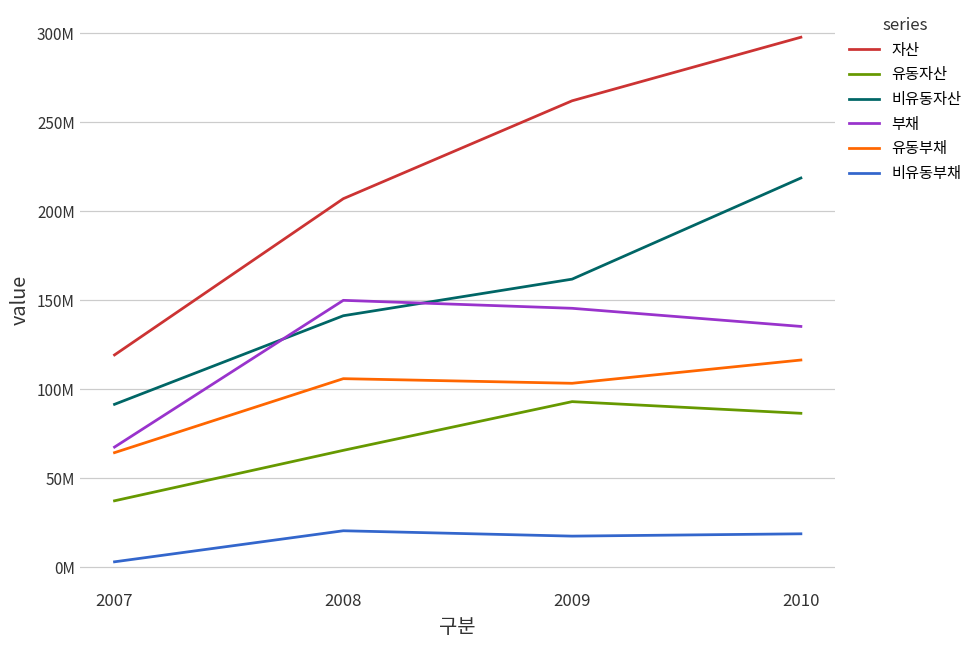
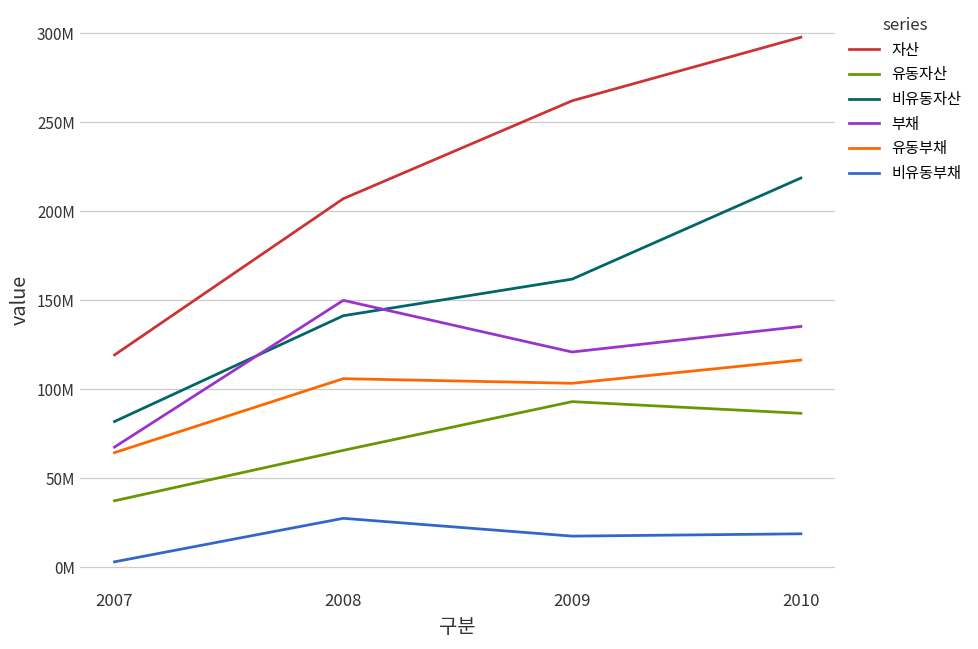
  {
    "자산": {
      "2007": 119000000,
      "2008": 207000000,
      "2009": 262000000,
      "2010": 298000000
    },
    "유동자산": {
      "2007": 37000000,
      "2008": 66000000,
      "2009": 93000000,
      "2010": 87000000
    },
    "비유동자산": {
-     "2007": 92000000,
+     "2007": 82000000,
      "2008": 141000000,
      "2009": 162000000,
      "2010": 219000000
    },
    "부채": {
      "2007": 68000000,
      "2008": 150000000,
-     "2009": 146000000,
+     "2009": 121000000,
      "2010": 135000000
    },
    "유동부채": {
      "2007": 64000000,
      "2008": 106000000,
      "2009": 103000000,
      "2010": 116000000
    },
    "비유동부채": {
      "2007": 3000000,
-     "2008": 21000000,
+     "2008": 28000000,
      "2009": 18000000,
      "2010": 19000000
    }
  }
